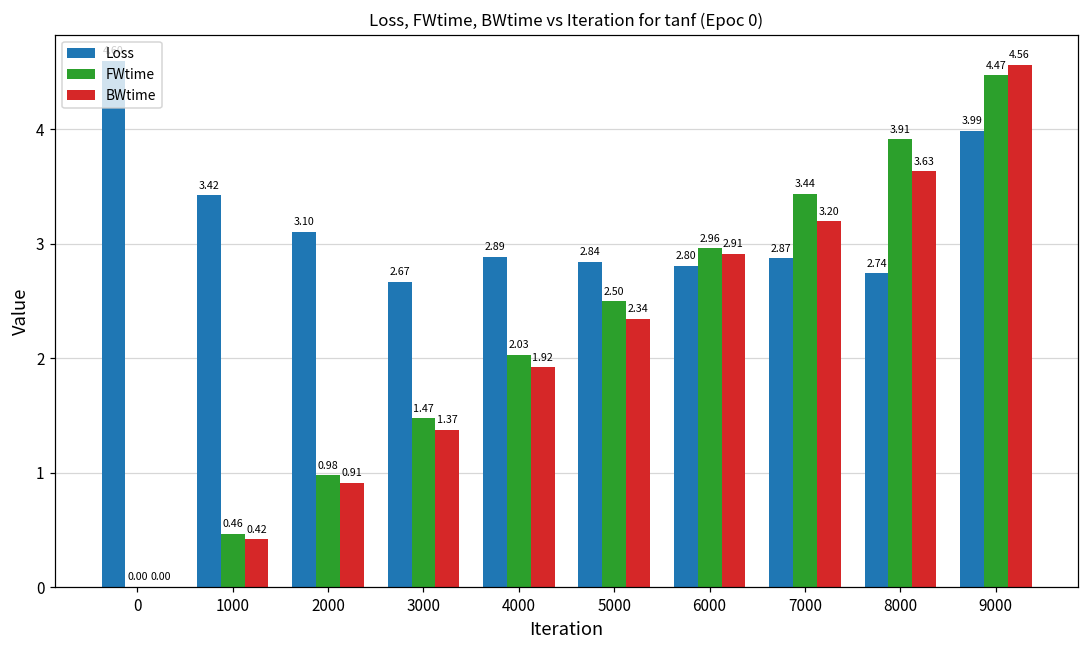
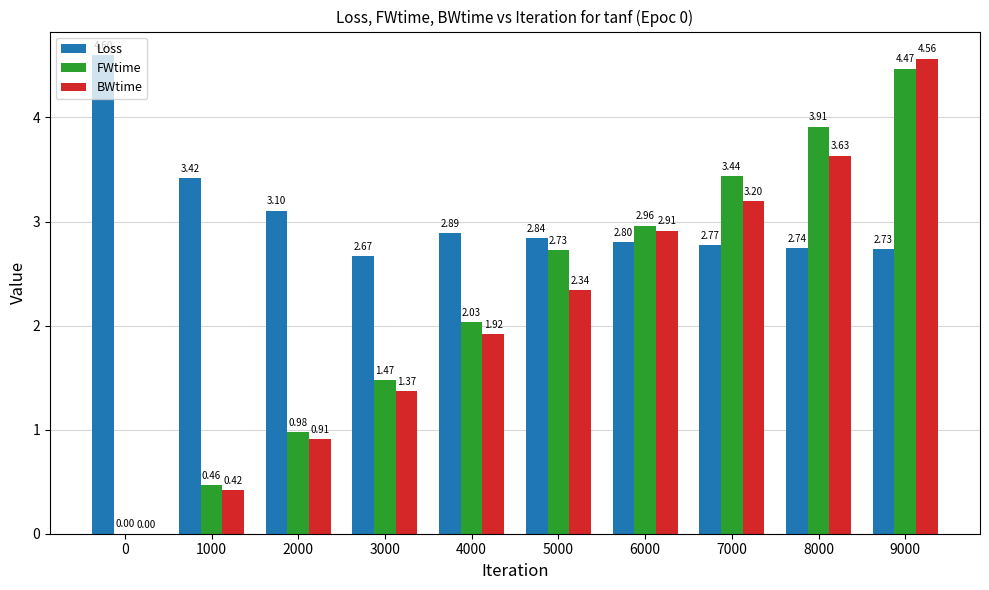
  {
    "Loss": {
      "1000": 3.42,
      "2000": 3.10,
      "3000": 2.67,
      "4000": 2.89,
      "5000": 2.84,
      "6000": 2.80,
-     "7000": 2.87,
+     "7000": 2.77,
      "8000": 2.74,
-     "9000": 3.99
+     "9000": 2.73
    },
    "FWtime": {
      "0": 0.00,
      "1000": 0.46,
      "2000": 0.98,
      "3000": 1.47,
      "4000": 2.03,
-     "5000": 2.50,
+     "5000": 2.73,
      "6000": 2.96,
      "7000": 3.44,
      "8000": 3.91,
      "9000": 4.47
    },
    "BWtime": {
      "0": 0.00,
      "1000": 0.42,
      "2000": 0.91,
      "3000": 1.37,
      "4000": 1.92,
      "5000": 2.34,
      "6000": 2.91,
      "7000": 3.20,
      "8000": 3.63,
      "9000": 4.56
    }
  }
